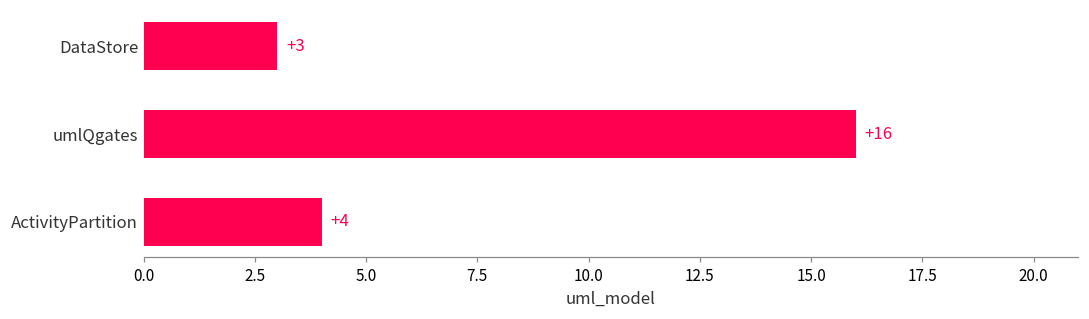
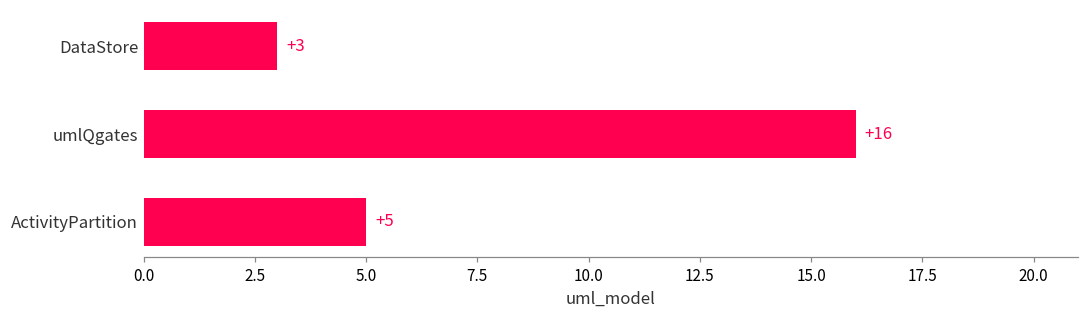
  {
    "DataStore": "+3",
    "umlQgates": "+16",
-   "ActivityPartition": "+4"
+   "ActivityPartition": "+5"
  }
